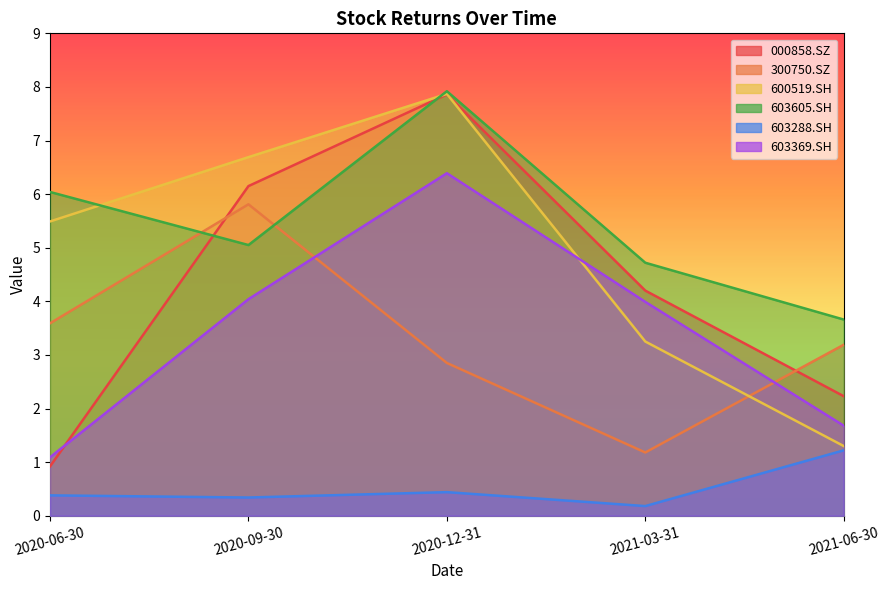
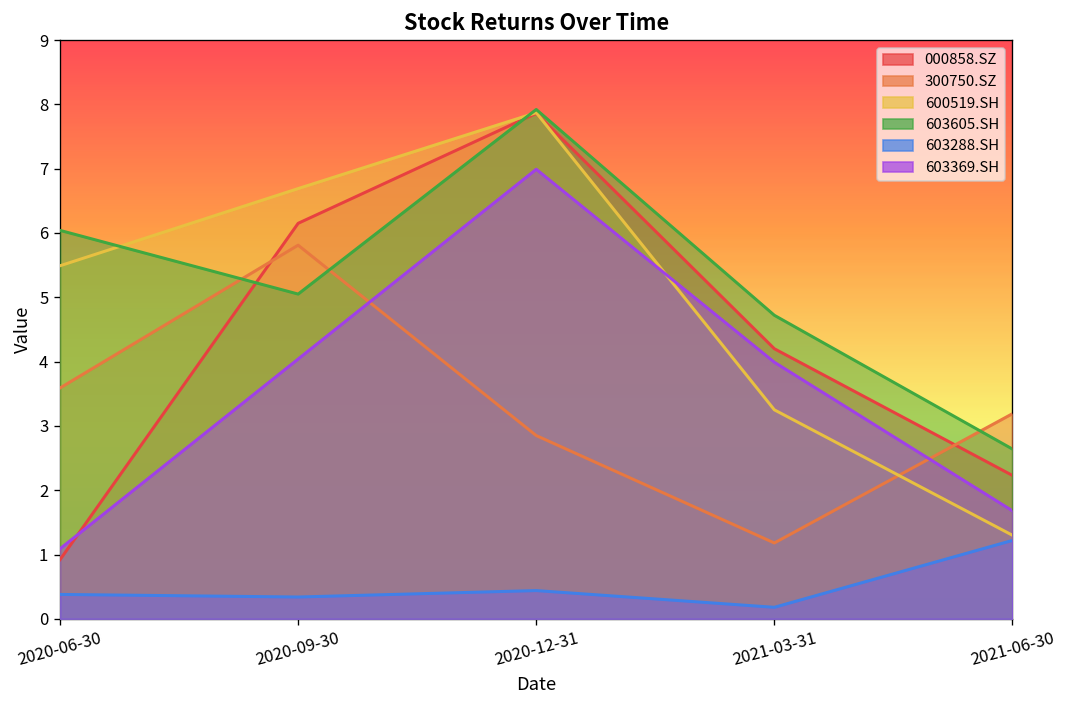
  {
    "603605.SH": {
      "2020-06-30": 6.0,
      "2020-09-30": 5.1,
      "2020-12-31": 7.9,
      "2021-03-31": 4.7,
-     "2021-06-30": 3.7
+     "2021-06-30": 2.6
    },
    "603288.SH": {
      "2020-06-30": 0.4,
      "2020-09-30": 0.3,
      "2020-12-31": 0.4,
      "2021-03-31": 0.2,
      "2021-06-30": 1.2
    },
    "603369.SH": {
      "2020-06-30": 1.1,
      "2020-09-30": 4.0,
-     "2020-12-31": 6.4,
+     "2020-12-31": 7.0,
      "2021-03-31": 4.0,
      "2021-06-30": 1.7
    }
  }
